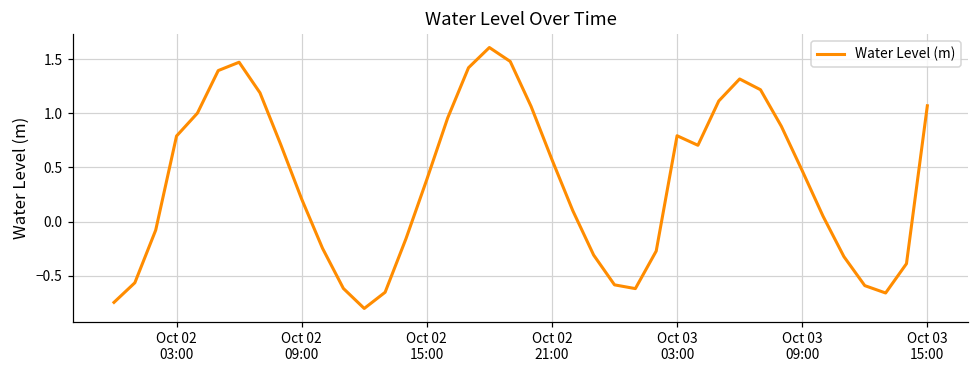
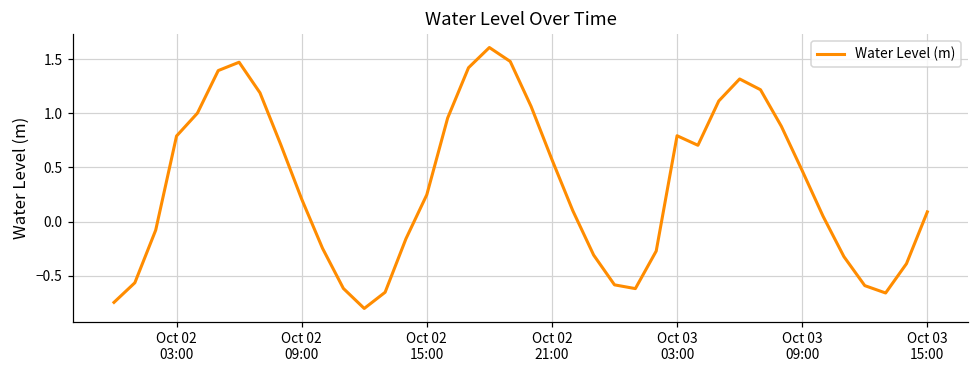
  {
    "Oct 02 03:00": 0.8,
    "Oct 02 09:00": 0.2,
-   "Oct 02 15:00": 0.4,
+   "Oct 02 15:00": 0.2,
    "Oct 02 21:00": 0.6,
    "Oct 03 03:00": 0.8,
    "Oct 03 09:00": 0.5,
-   "Oct 03 15:00": 1.1
+   "Oct 03 15:00": 0.1
  }
